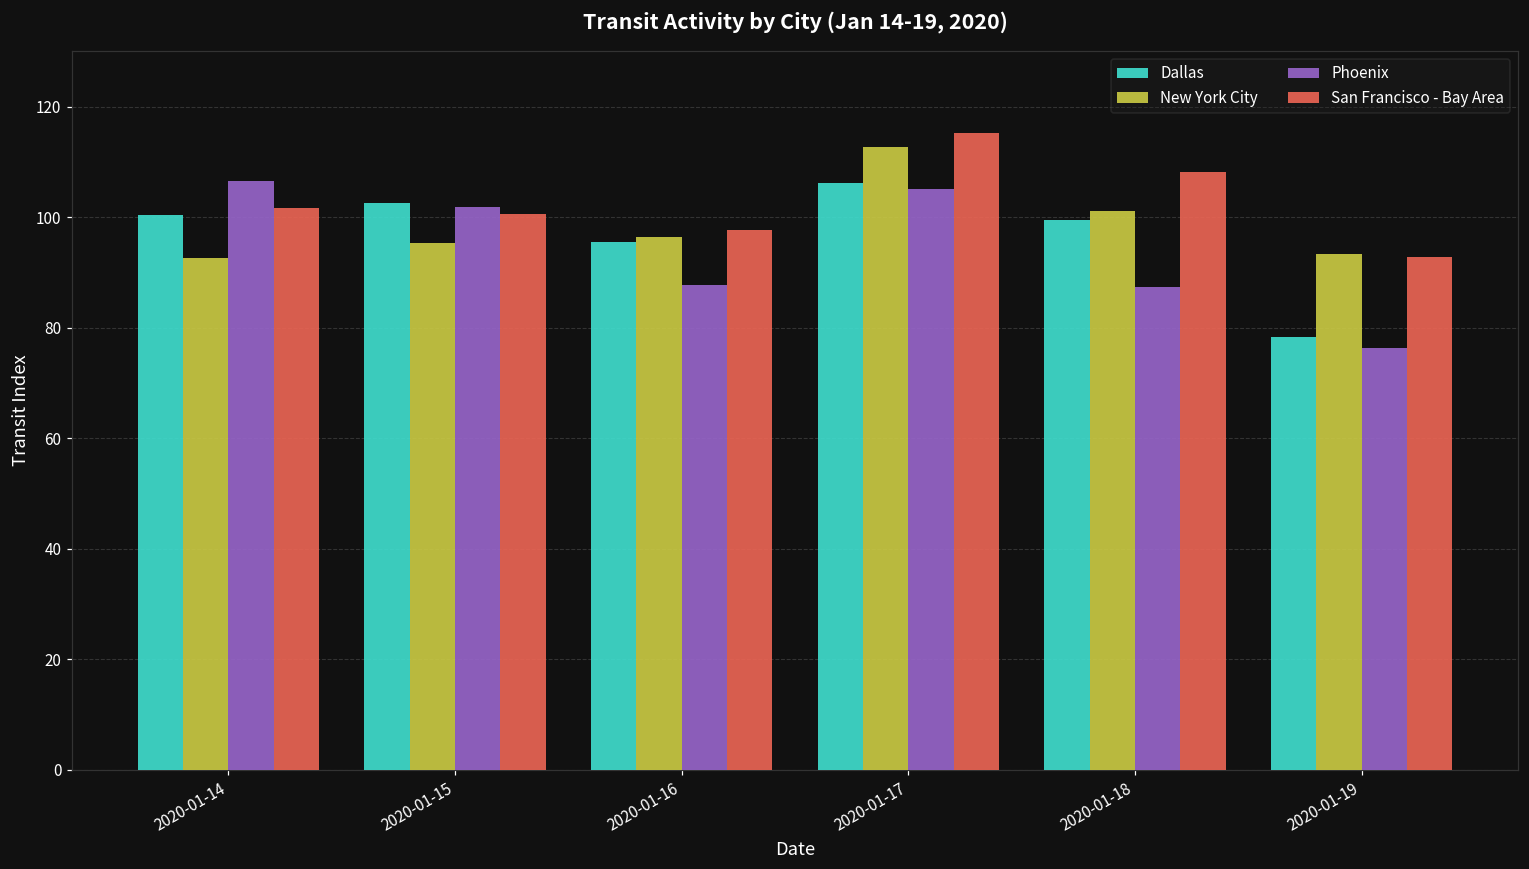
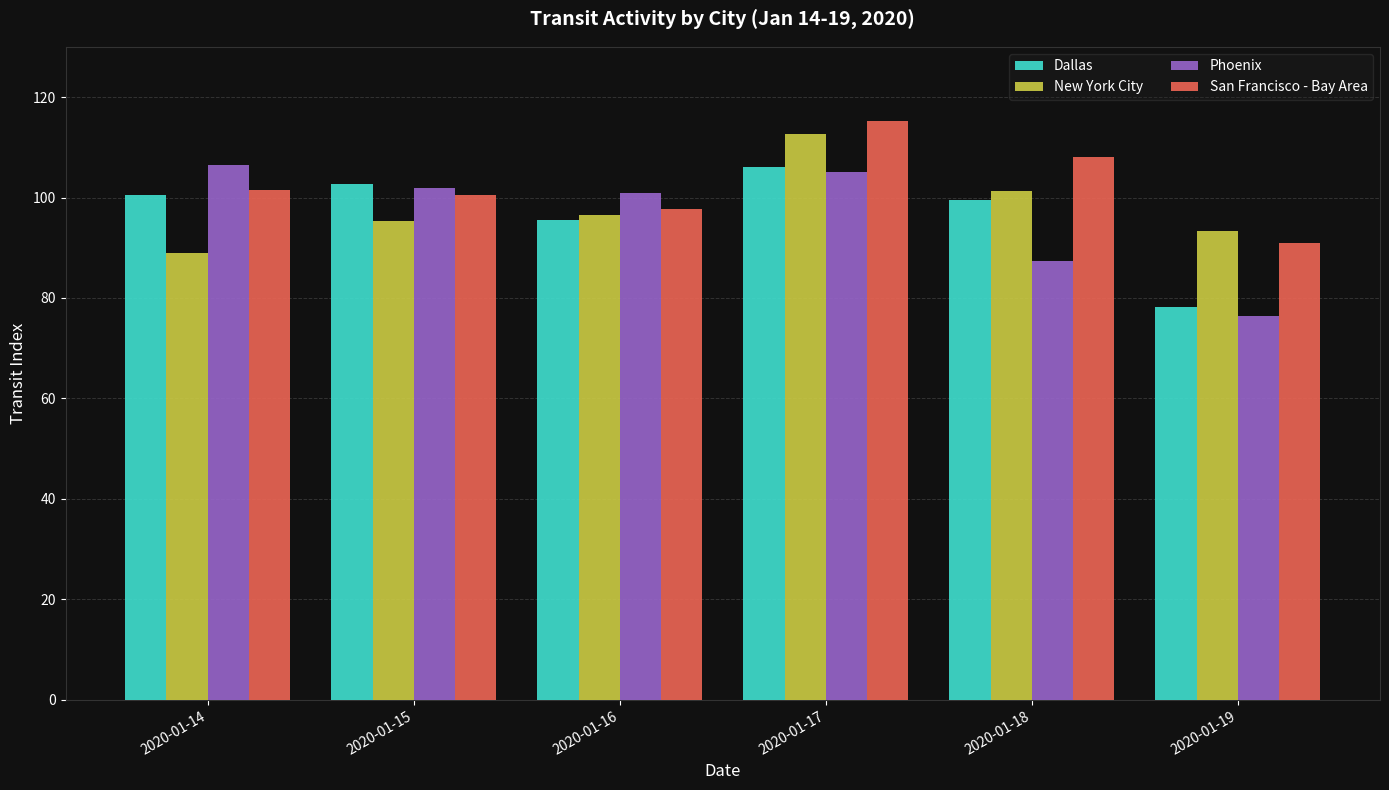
  {
    "Dallas": {
      "2020-01-14": 100,
      "2020-01-15": 103,
      "2020-01-16": 96,
      "2020-01-17": 106,
      "2020-01-18": 100,
      "2020-01-19": 78
    },
    "New York City": {
-     "2020-01-14": 93,
+     "2020-01-14": 89,
      "2020-01-15": 95,
      "2020-01-16": 96,
      "2020-01-17": 113,
      "2020-01-18": 101,
      "2020-01-19": 93
    },
    "Phoenix": {
      "2020-01-14": 107,
      "2020-01-15": 102,
-     "2020-01-16": 88,
+     "2020-01-16": 101,
      "2020-01-17": 105,
      "2020-01-18": 87,
      "2020-01-19": 76
    },
    "San Francisco - Bay Area": {
      "2020-01-14": 102,
      "2020-01-15": 101,
      "2020-01-16": 98,
      "2020-01-17": 115,
      "2020-01-18": 108,
-     "2020-01-19": 93
+     "2020-01-19": 91
    }
  }
